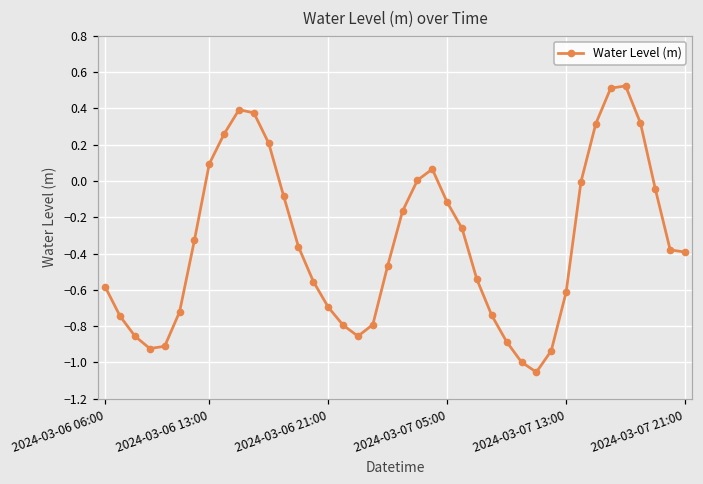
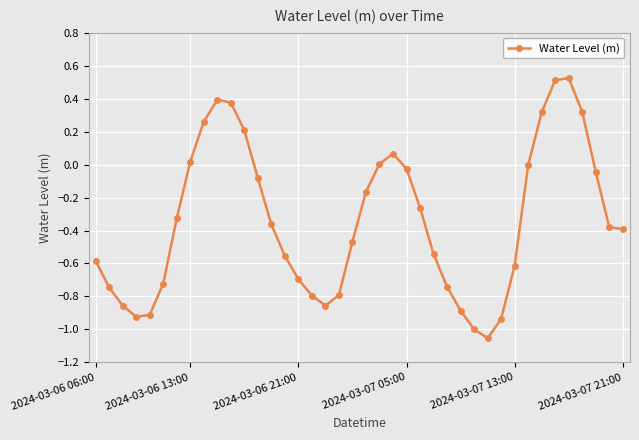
  {
    "2024-03-06 06:00": -0.58,
-   "2024-03-06 13:00": 0.09,
+   "2024-03-06 13:00": 0.02,
    "2024-03-06 21:00": -0.70,
-   "2024-03-07 05:00": -0.12,
+   "2024-03-07 05:00": -0.03,
    "2024-03-07 13:00": -0.61,
    "2024-03-07 21:00": -0.39
  }
